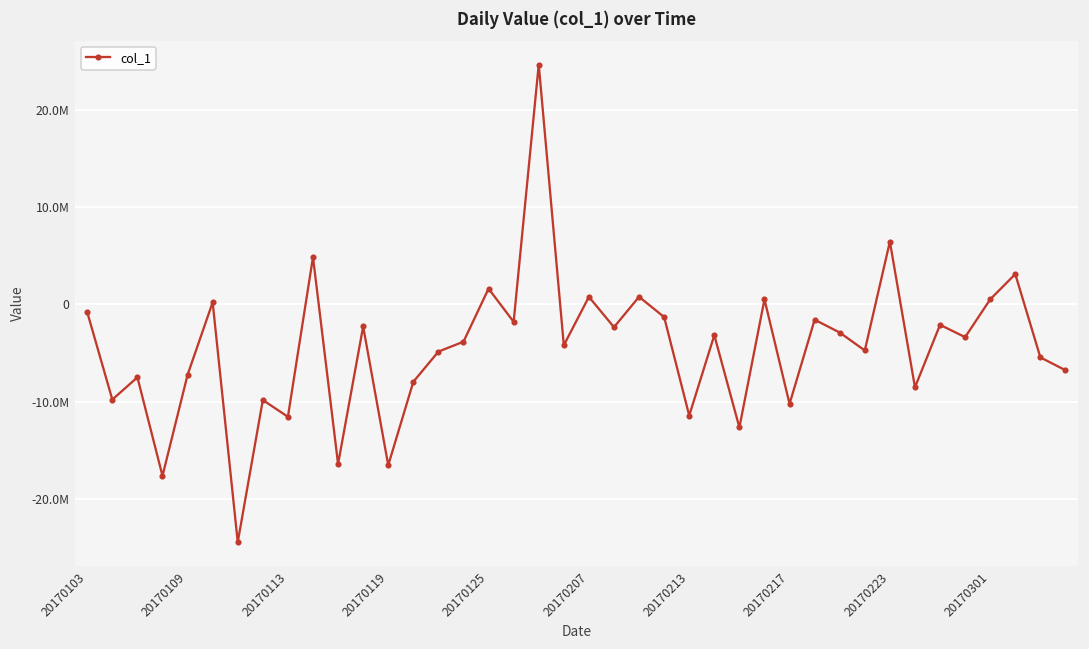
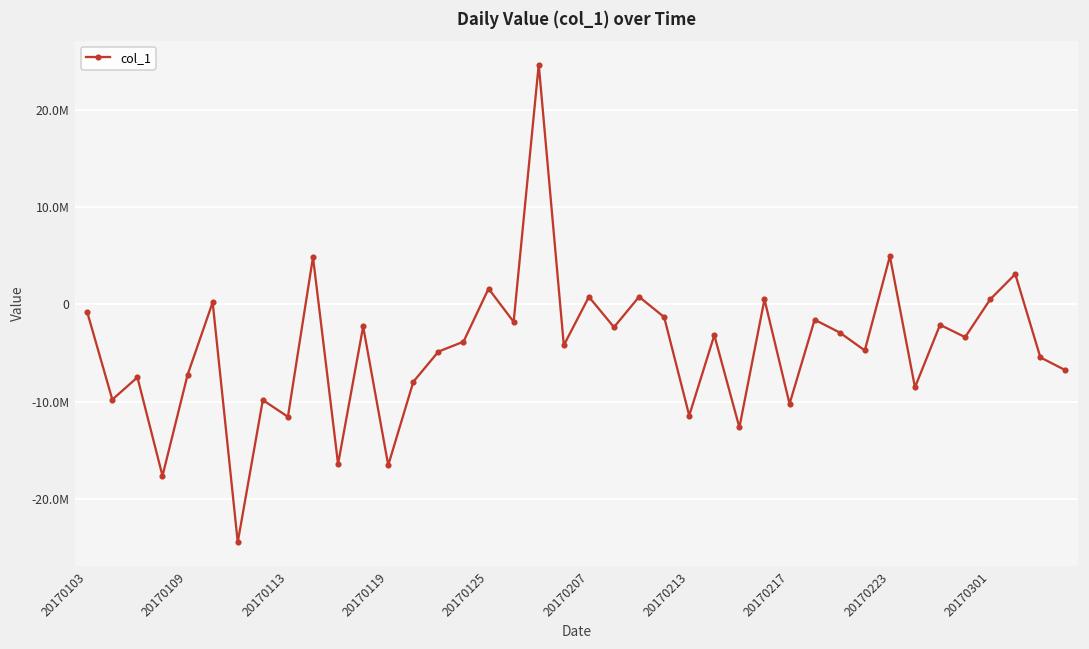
  {
    "20170103": -1000000,
    "20170109": -7000000,
    "20170113": -12000000,
    "20170119": -17000000,
    "20170125": 2000000,
    "20170207": 1000000,
    "20170213": -11000000,
    "20170217": -10000000,
-   "20170223": 6000000,
+   "20170223": 5000000,
    "20170301": 1000000
  }
